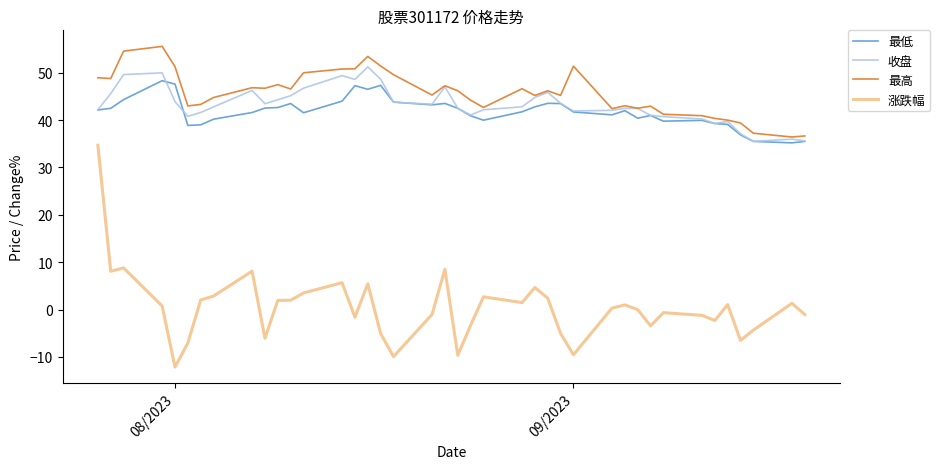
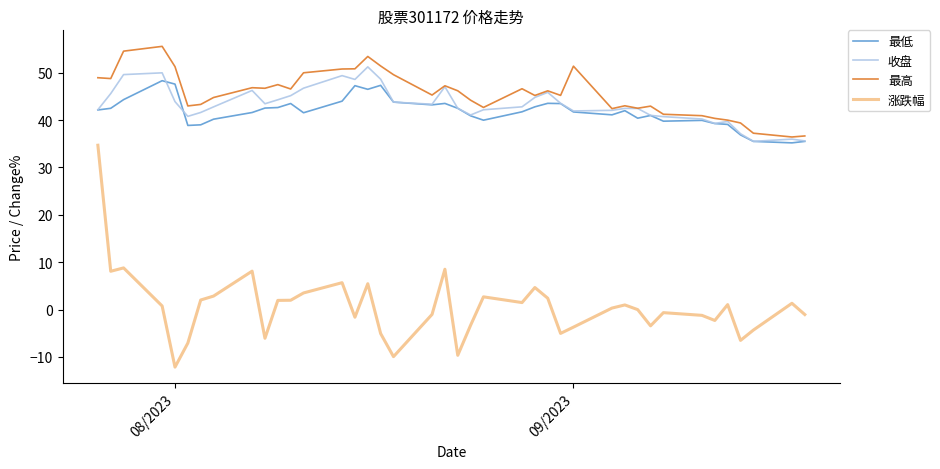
  {
    "最低": {
      "08/2023": 48
    },
    "收盘": {
      "08/2023": 44
    },
    "最高": {
      "08/2023": 51,
      "09/2023": 51
    },
    "涨跌幅": {
      "08/2023": -12,
-     "09/2023": -10
+     "09/2023": -4
    }
  }
